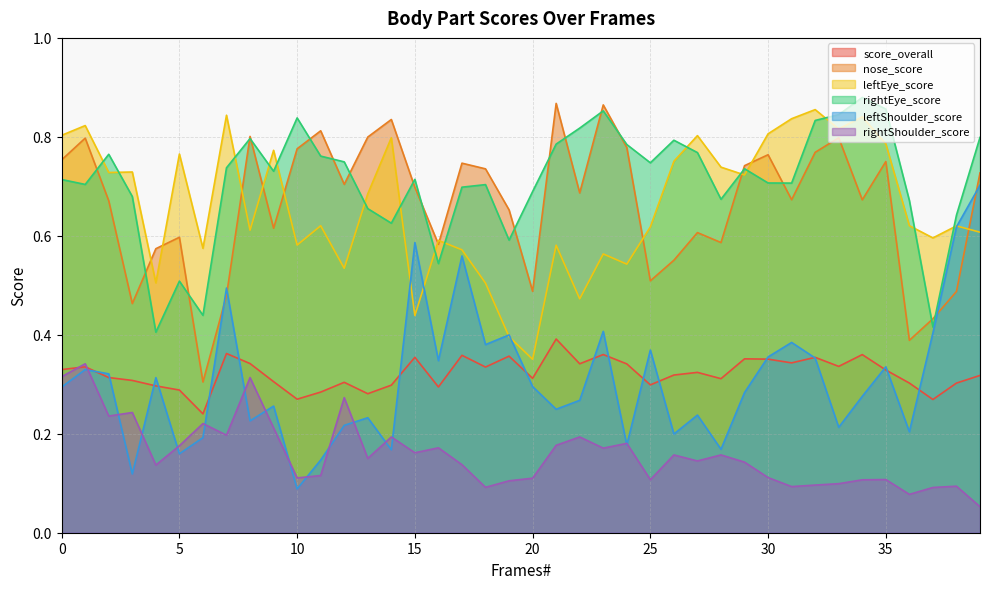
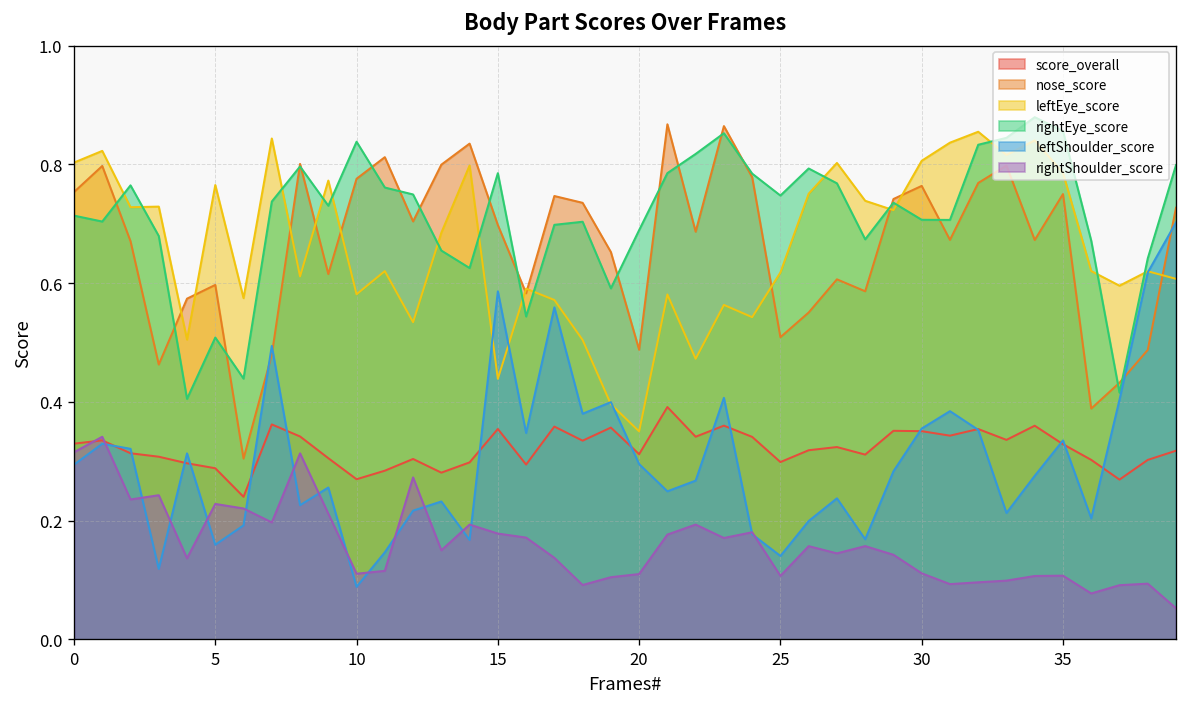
  {
    "rightEye_score": {
      "0": 0.71,
      "5": 0.51,
      "10": 0.84,
-     "15": 0.71,
+     "15": 0.79,
      "20": 0.69,
      "25": 0.75,
      "30": 0.71
    },
    "leftShoulder_score": {
      "0": 0.29,
      "5": 0.16,
      "10": 0.09,
      "15": 0.59,
      "20": 0.30,
-     "25": 0.37,
+     "25": 0.14,
      "35": 0.34
    },
    "rightShoulder_score": {
      "0": 0.32,
-     "5": 0.18,
+     "5": 0.23,
      "10": 0.11,
-     "15": 0.16,
+     "15": 0.18,
      "20": 0.11,
      "25": 0.11,
      "30": 0.11,
      "35": 0.11
    }
  }
